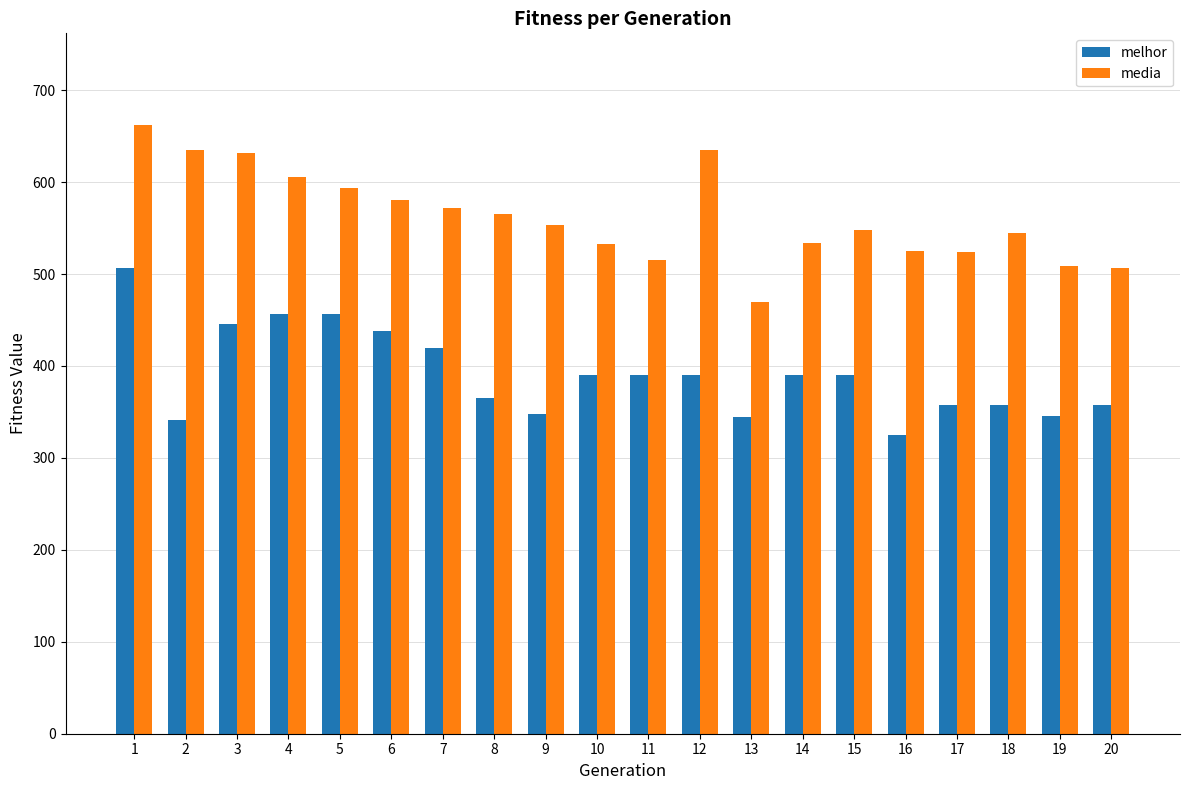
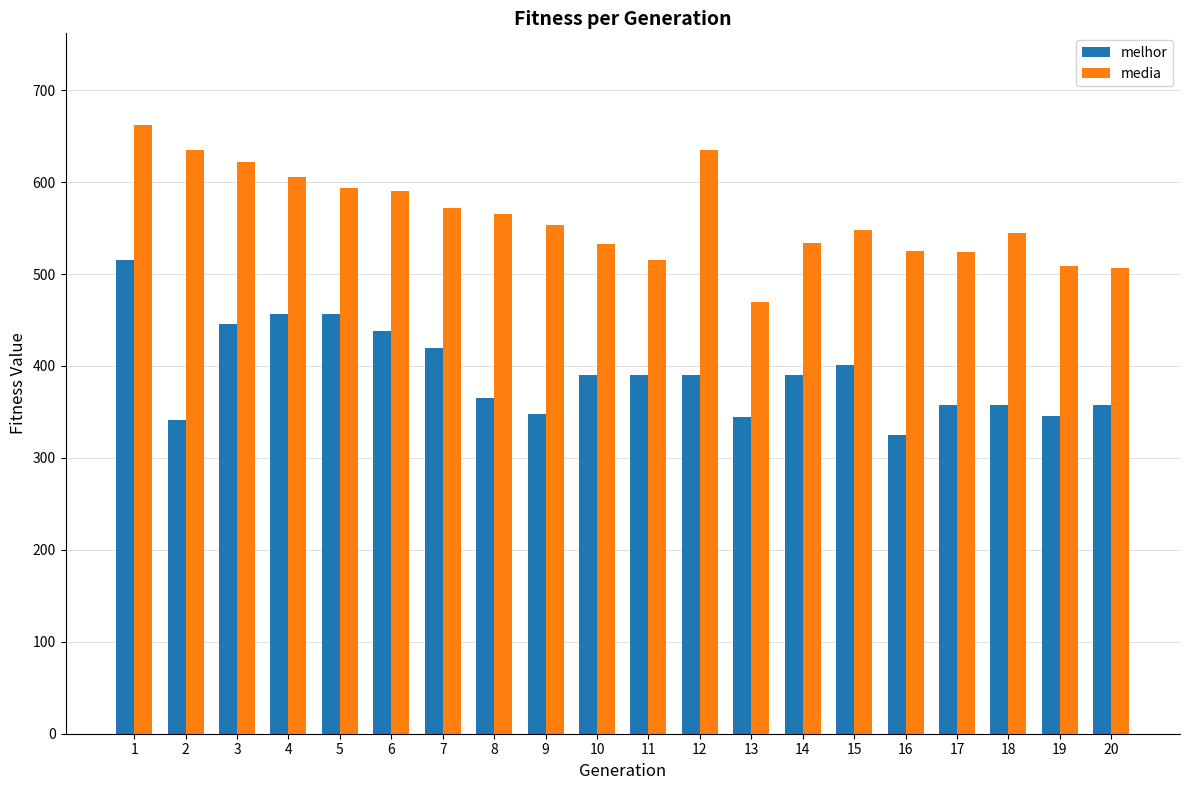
  {
    "melhor": {
-     "1": 510,
+     "1": 520,
      "2": 340,
      "3": 450,
      "4": 460,
      "5": 460,
      "6": 440,
      "7": 420,
      "8": 370,
      "9": 350,
      "10": 390,
      "11": 390,
      "12": 390,
      "13": 340,
      "14": 390,
-     "15": 390,
+     "15": 400,
      "16": 330,
      "17": 360,
      "18": 360,
      "19": 350,
      "20": 360
    },
    "media": {
      "1": 660,
      "2": 630,
-     "3": 630,
+     "3": 620,
      "4": 610,
      "5": 590,
-     "6": 580,
+     "6": 590,
      "7": 570,
      "8": 570,
      "9": 550,
      "10": 530,
      "11": 520,
      "12": 630,
      "13": 470,
      "14": 530,
      "15": 550,
      "16": 520,
      "17": 520,
      "18": 550,
      "19": 510,
      "20": 510
    }
  }
